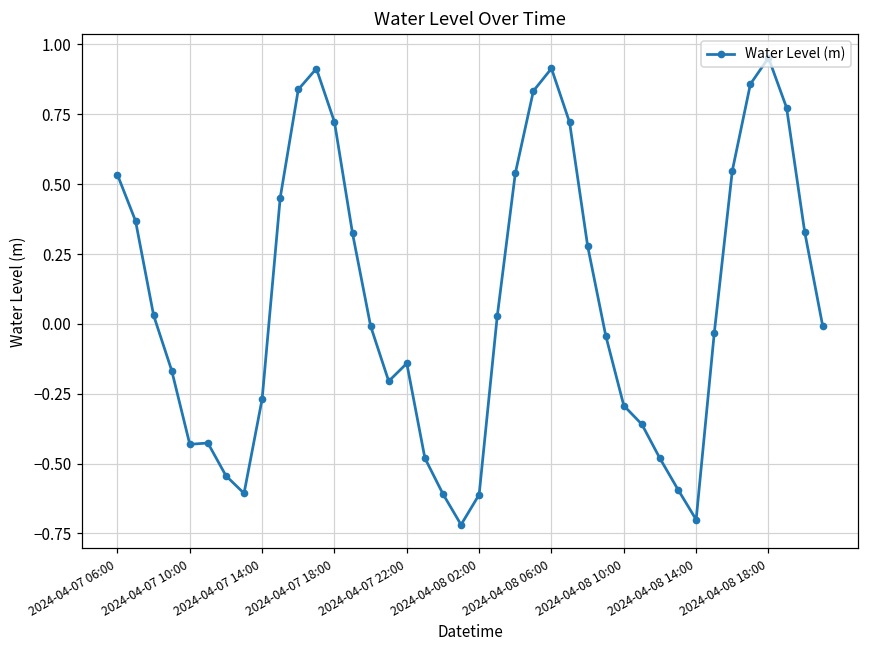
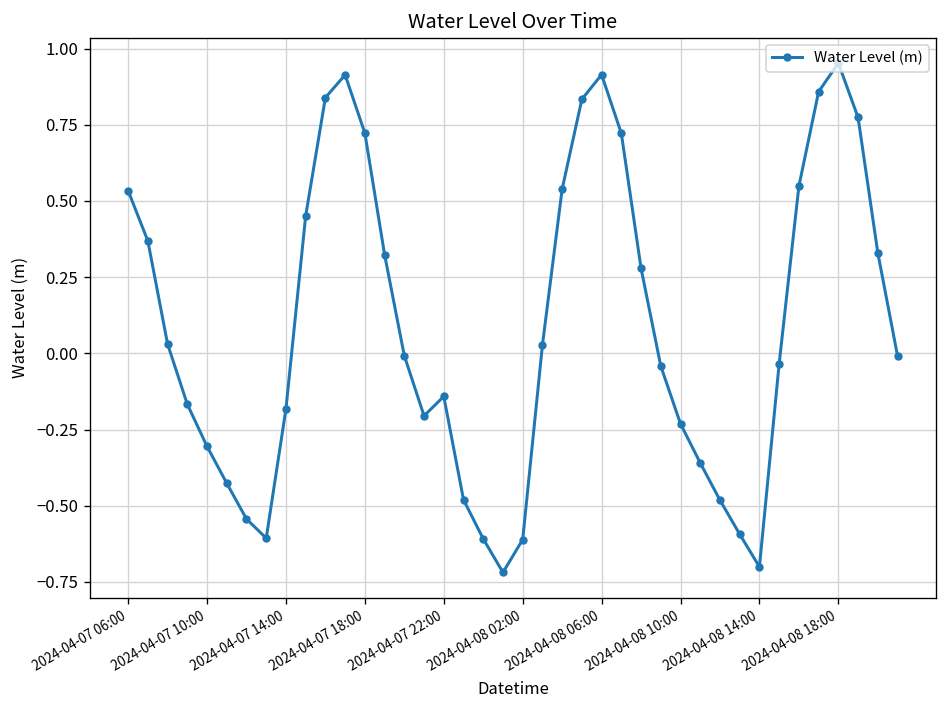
  {
    "2024-04-07 06:00": 0.53,
-   "2024-04-07 10:00": -0.43,
-   "2024-04-07 14:00": -0.27,
+   "2024-04-07 10:00": -0.31,
+   "2024-04-07 14:00": -0.18,
    "2024-04-07 18:00": 0.72,
    "2024-04-07 22:00": -0.14,
    "2024-04-08 02:00": -0.61,
    "2024-04-08 06:00": 0.91,
-   "2024-04-08 10:00": -0.29,
+   "2024-04-08 10:00": -0.23,
    "2024-04-08 14:00": -0.70
  }
